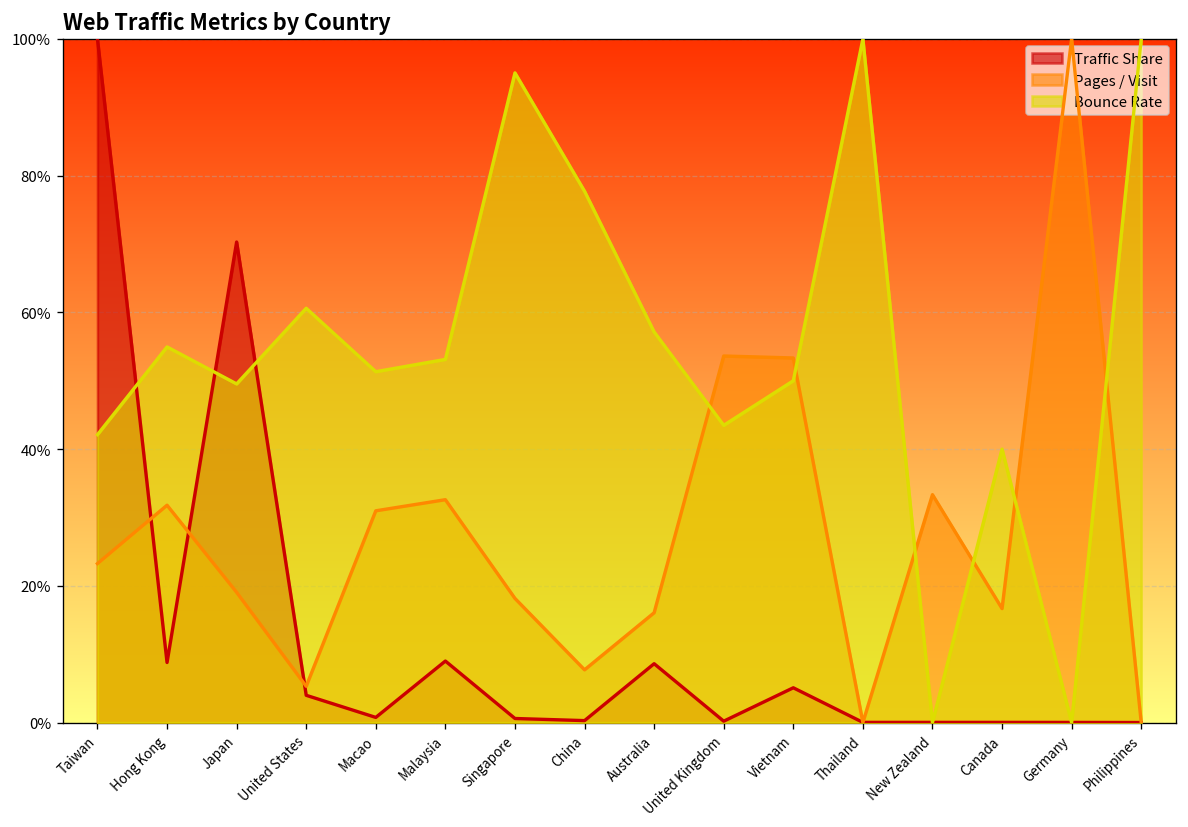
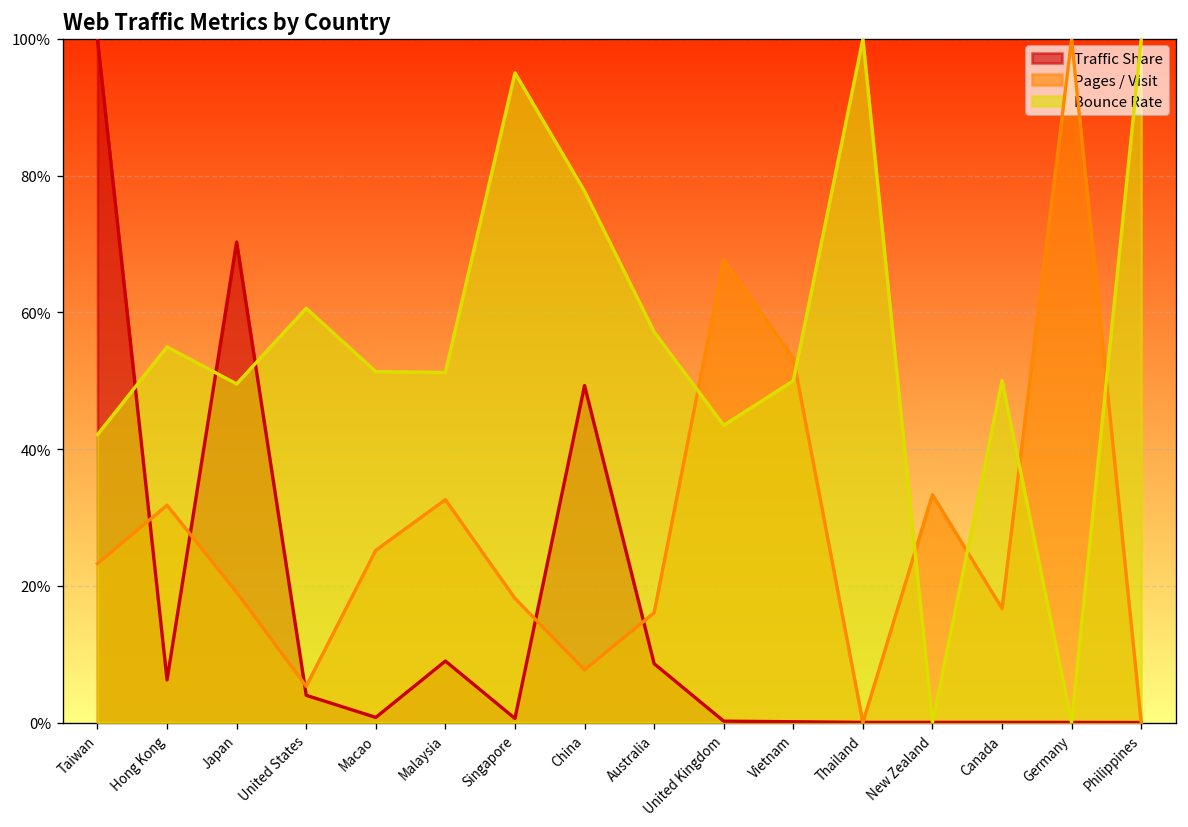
  {
    "Traffic Share": {
      "Taiwan": "100%",
-     "Hong Kong": "9%",
+     "Hong Kong": "6%",
      "Japan": "70%",
      "United States": "4%",
      "Macao": "1%",
      "Malaysia": "9%",
      "Singapore": "1%",
-     "China": "0%",
+     "China": "49%",
      "Australia": "9%",
      "United Kingdom": "0%",
-     "Vietnam": "5%",
+     "Vietnam": "0%",
      "Canada": "0%"
    },
    "Pages / Visit": {
      "Taiwan": "23%",
      "Hong Kong": "32%",
      "Japan": "19%",
      "United States": "5%",
-     "Macao": "31%",
+     "Macao": "25%",
      "Malaysia": "33%",
      "Singapore": "18%",
      "China": "8%",
      "Australia": "16%",
-     "United Kingdom": "54%",
+     "United Kingdom": "68%",
      "Vietnam": "53%",
      "New Zealand": "33%",
      "Canada": "17%",
      "Germany": "100%"
    },
    "Bounce Rate": {
      "Taiwan": "42%",
      "Hong Kong": "55%",
      "Japan": "50%",
      "United States": "61%",
      "Macao": "51%",
-     "Malaysia": "53%",
+     "Malaysia": "51%",
      "Singapore": "95%",
      "China": "78%",
      "Australia": "57%",
      "United Kingdom": "43%",
      "Vietnam": "50%",
      "Thailand": "100%",
-     "Canada": "40%",
+     "Canada": "50%",
      "Philippines": "100%"
    }
  }
